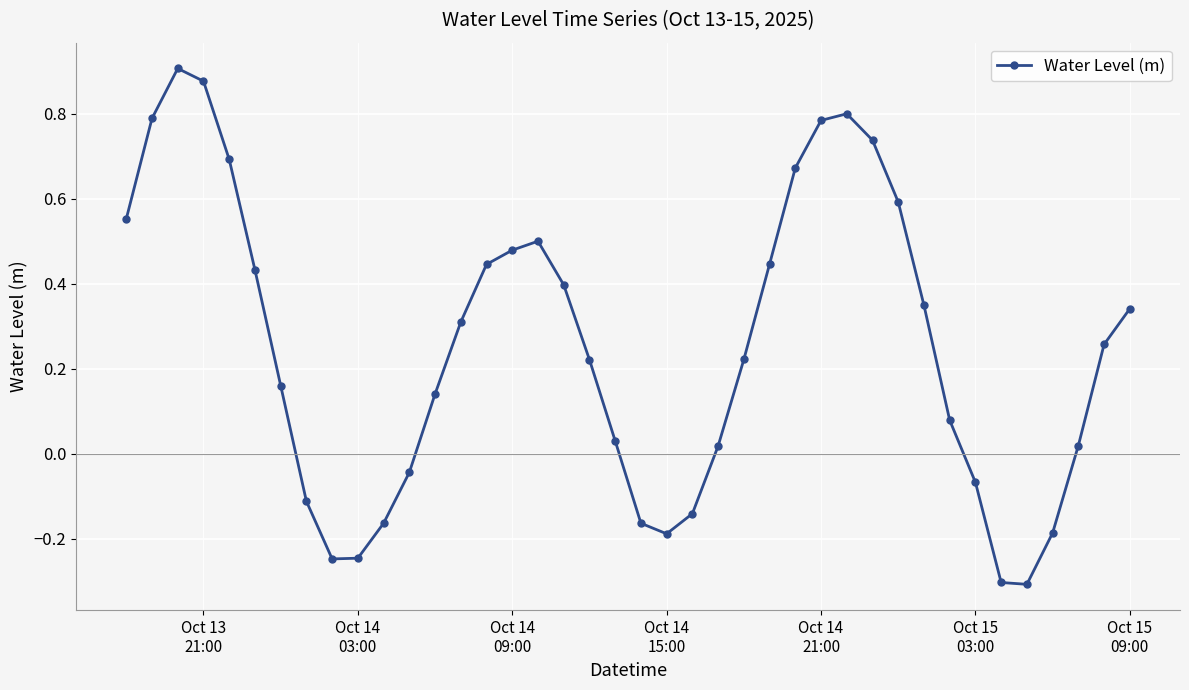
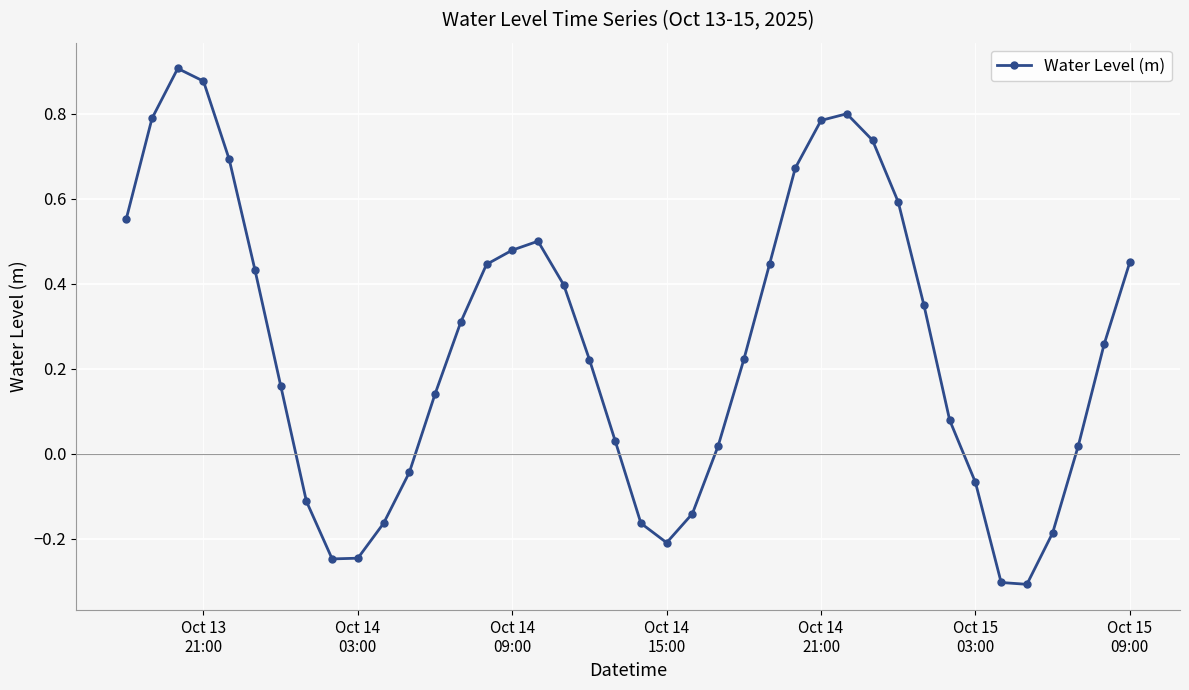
  {
    "Oct 13 21:00": 0.88,
    "Oct 14 03:00": -0.25,
    "Oct 14 09:00": 0.48,
-   "Oct 14 15:00": -0.19,
+   "Oct 14 15:00": -0.21,
    "Oct 14 21:00": 0.78,
    "Oct 15 03:00": -0.07,
-   "Oct 15 09:00": 0.34
+   "Oct 15 09:00": 0.45
  }
